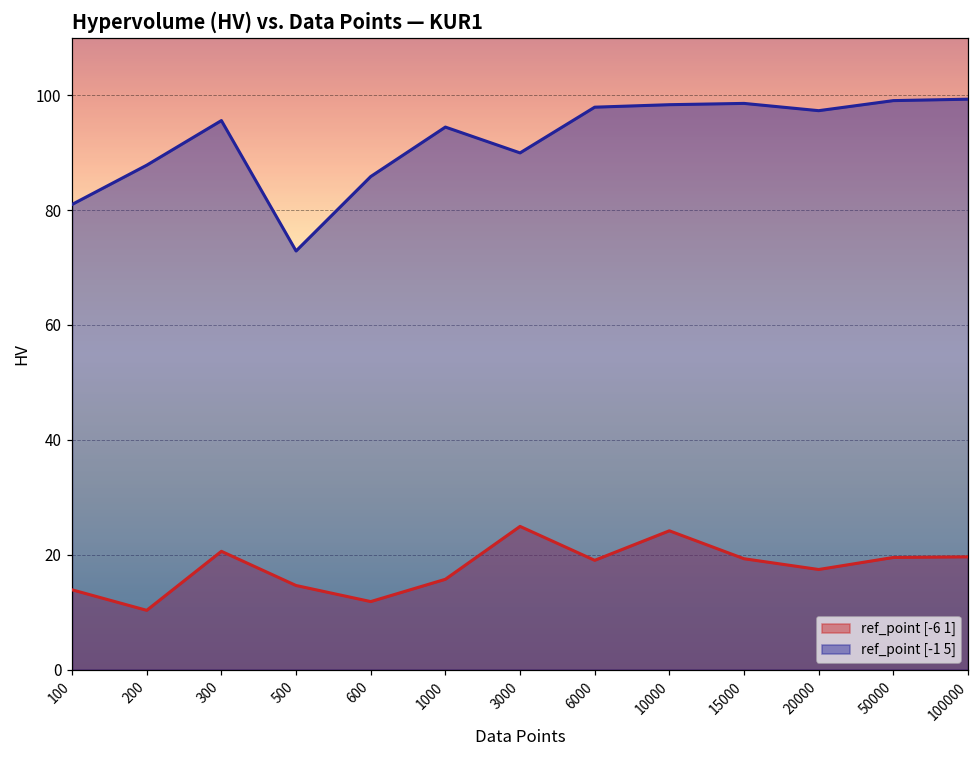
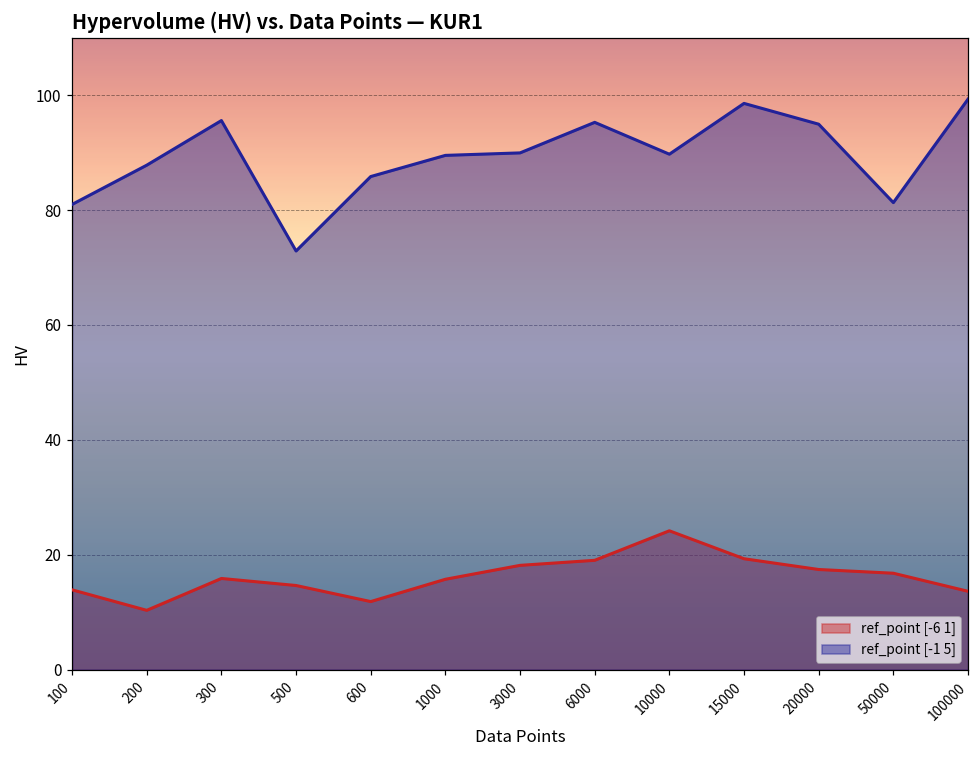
  {
    "ref_point [-6 1]": {
      "100": 14,
      "200": 10,
-     "300": 21,
+     "300": 16,
      "500": 15,
      "600": 12,
      "1000": 16,
-     "3000": 25,
+     "3000": 18,
      "6000": 19,
      "10000": 24,
      "15000": 19,
      "20000": 17,
-     "50000": 20,
-     "100000": 20
+     "50000": 17,
+     "100000": 14
    },
    "ref_point [-1 5]": {
      "100": 81,
      "200": 88,
      "300": 96,
      "500": 73,
      "600": 86,
-     "1000": 94,
+     "1000": 90,
      "3000": 90,
-     "6000": 98,
-     "10000": 98,
+     "6000": 95,
+     "10000": 90,
      "15000": 99,
-     "20000": 97,
-     "50000": 99,
+     "20000": 95,
+     "50000": 81,
      "100000": 99
    }
  }
